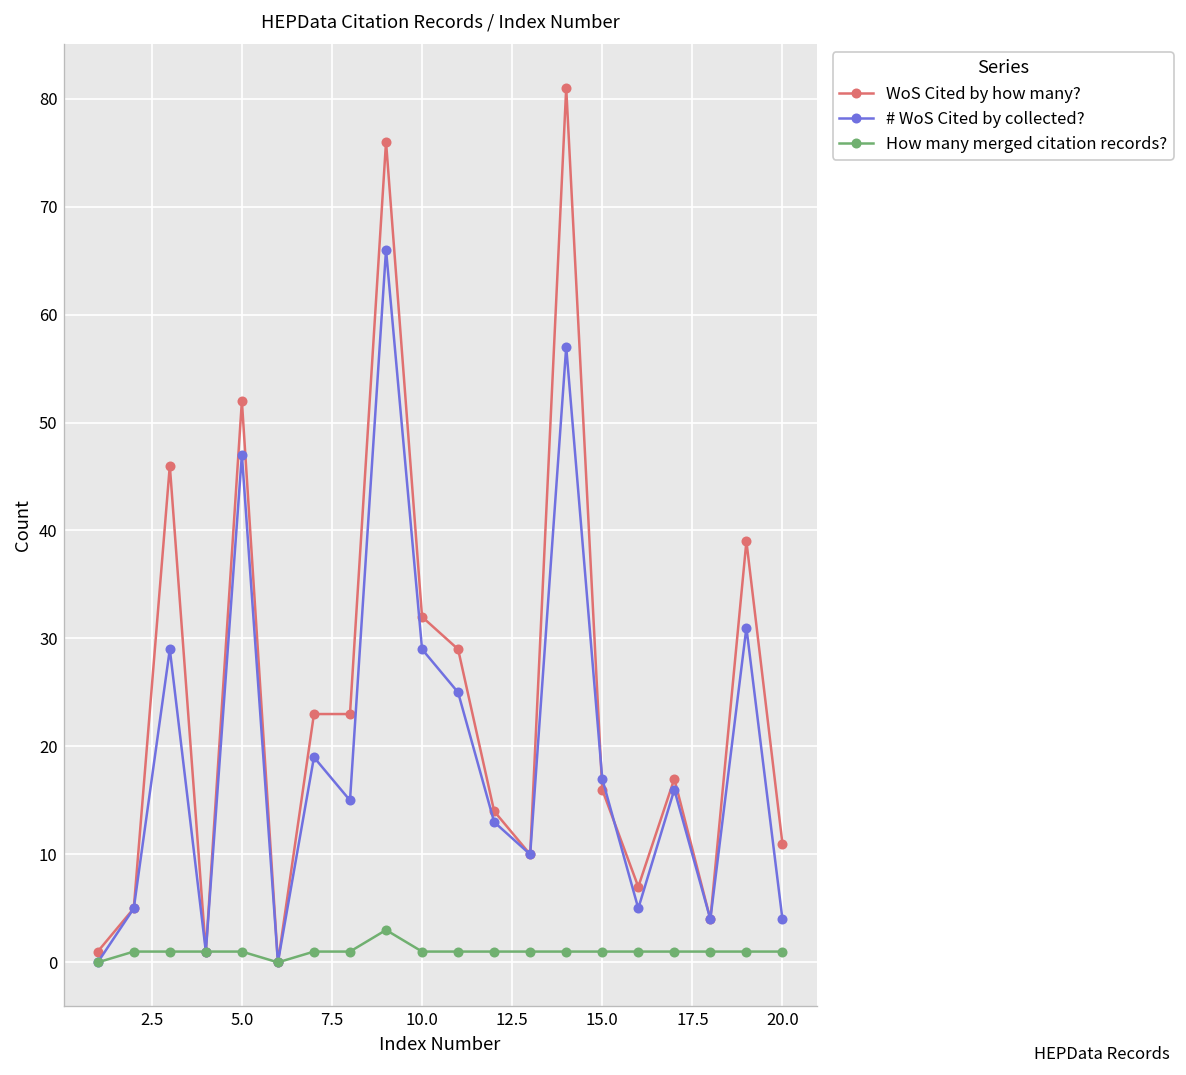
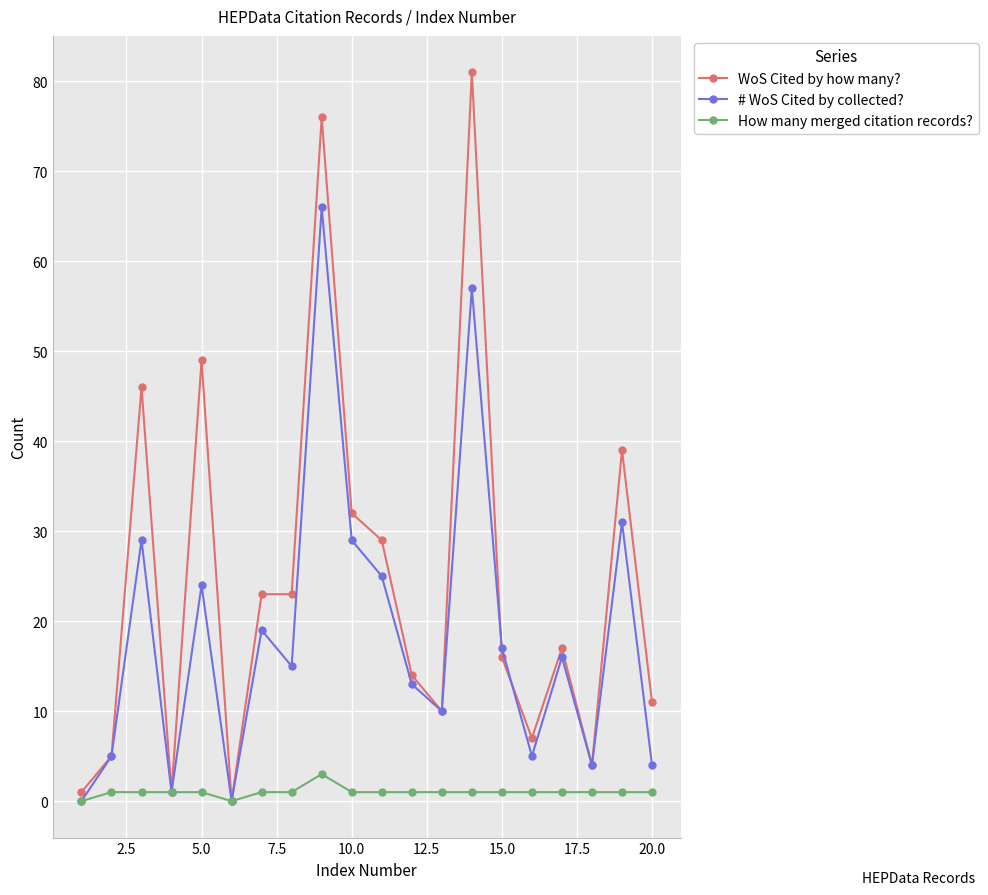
  {
    "WoS Cited by how many?": {
-     "5.0": 52,
+     "5.0": 49,
      "10.0": 32,
      "15.0": 16,
      "20.0": 11
    },
    "# WoS Cited by collected?": {
-     "5.0": 47,
+     "5.0": 24,
      "10.0": 29,
      "15.0": 17,
      "20.0": 4
    },
    "How many merged citation records?": {
      "5.0": 1,
      "10.0": 1,
      "15.0": 1,
      "20.0": 1
    }
  }
